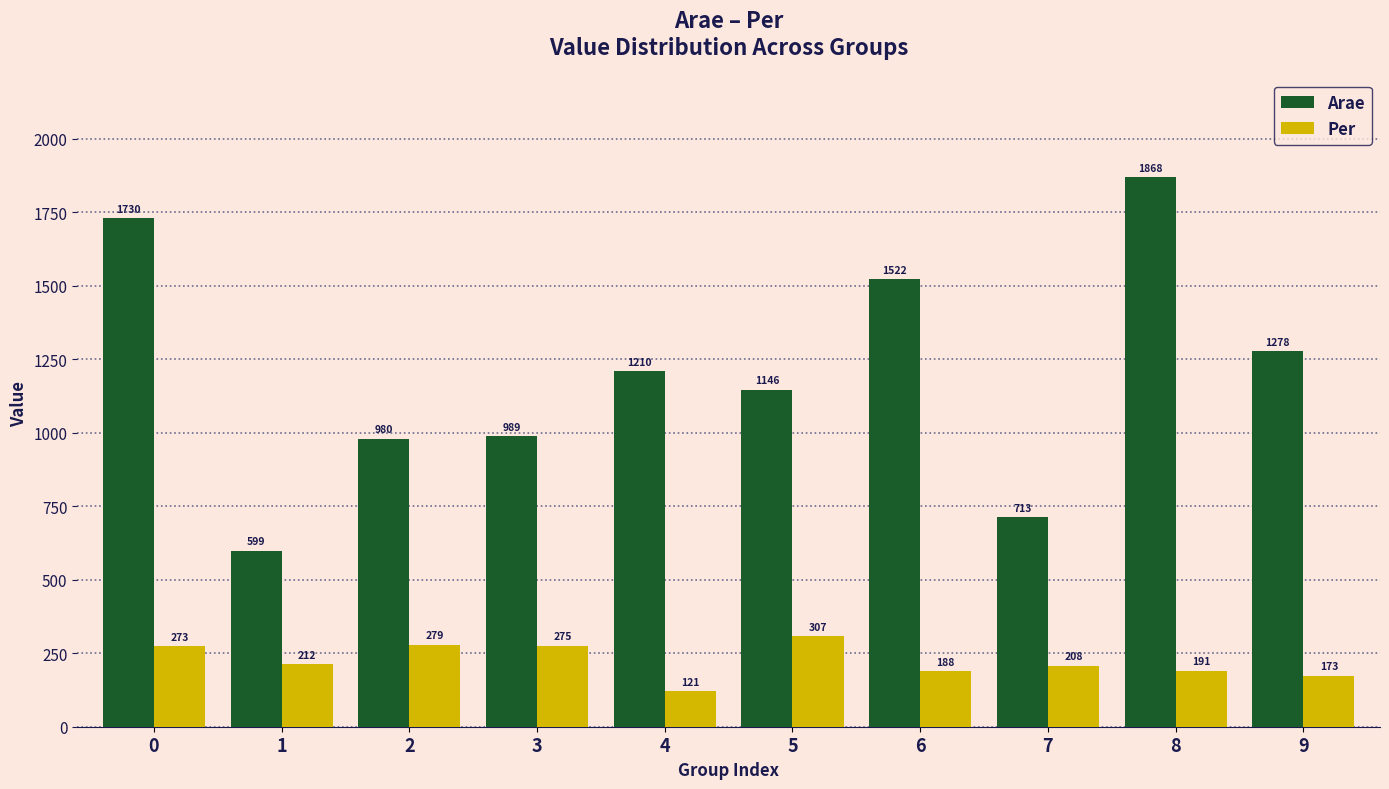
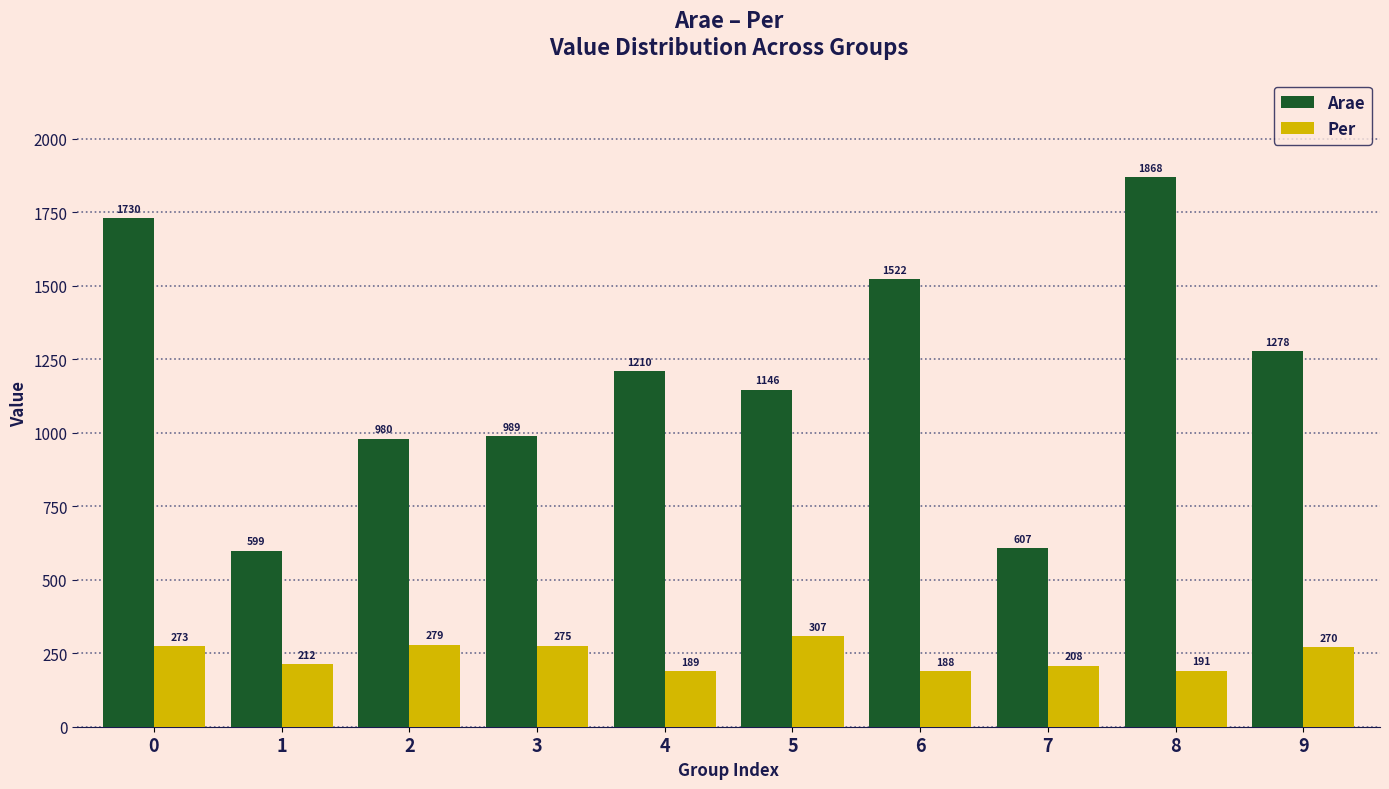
  {
    "Arae": {
      "0": 1730,
      "1": 599,
      "2": 980,
      "3": 989,
      "4": 1210,
      "5": 1146,
      "6": 1522,
-     "7": 713,
+     "7": 607,
      "8": 1868,
      "9": 1278
    },
    "Per": {
      "0": 273,
      "1": 212,
      "2": 279,
      "3": 275,
-     "4": 121,
+     "4": 189,
      "5": 307,
      "6": 188,
      "7": 208,
      "8": 191,
-     "9": 173
+     "9": 270
    }
  }
